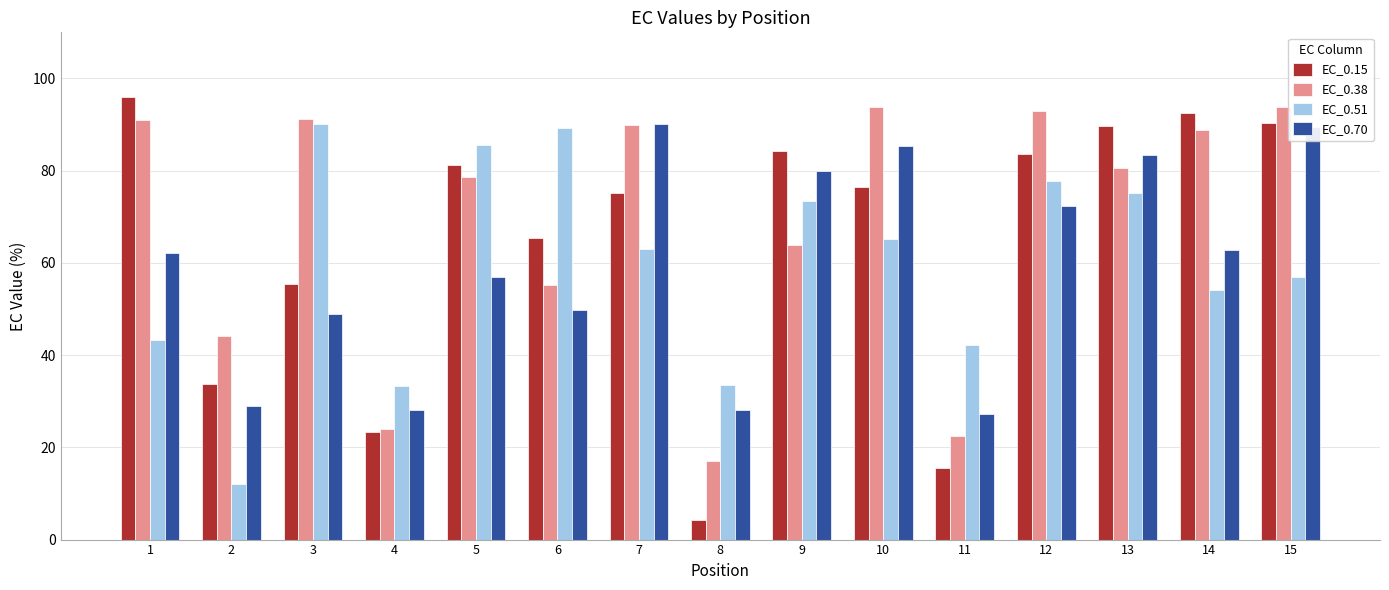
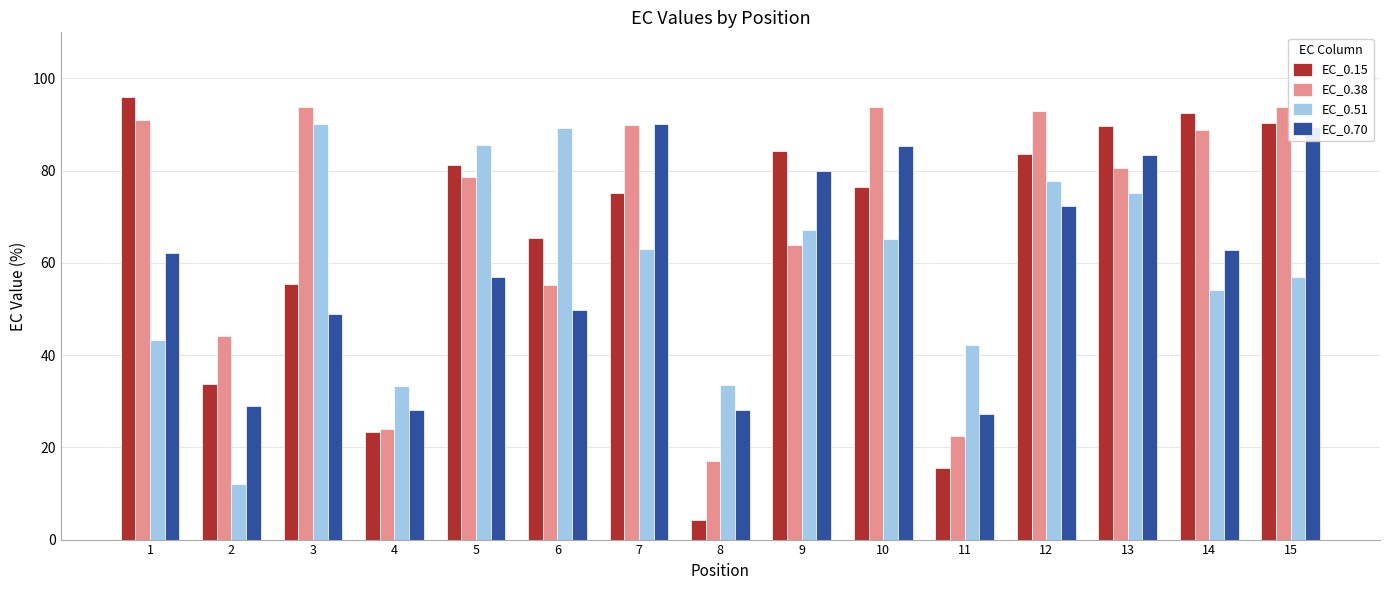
  {
    "EC_0.15": {
      "1": 96,
      "2": 34,
      "3": 55,
      "4": 23,
      "5": 81,
      "6": 65,
      "7": 75,
      "8": 4,
      "9": 84,
      "10": 76,
      "11": 16,
      "12": 84,
      "13": 90,
      "14": 93,
      "15": 90
    },
    "EC_0.38": {
      "1": 91,
      "2": 44,
-     "3": 91,
+     "3": 94,
      "4": 24,
      "5": 79,
      "6": 55,
      "7": 90,
      "8": 17,
      "9": 64,
      "10": 94,
      "11": 22,
      "12": 93,
      "13": 80,
      "14": 89,
      "15": 94
    },
    "EC_0.51": {
      "1": 43,
      "2": 12,
      "3": 90,
      "4": 33,
      "5": 86,
      "6": 89,
      "7": 63,
      "8": 34,
-     "9": 73,
+     "9": 67,
      "10": 65,
      "11": 42,
      "12": 78,
      "13": 75,
      "14": 54,
      "15": 57
    },
    "EC_0.70": {
      "1": 62,
      "2": 29,
      "3": 49,
      "4": 28,
      "5": 57,
      "6": 50,
      "7": 90,
      "8": 28,
      "9": 80,
      "10": 85,
      "11": 27,
      "12": 72,
      "13": 83,
      "14": 63
    }
  }
